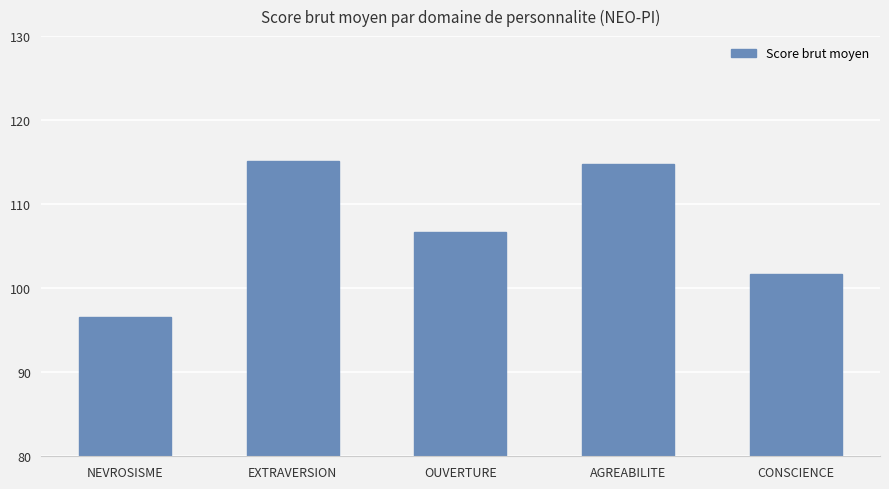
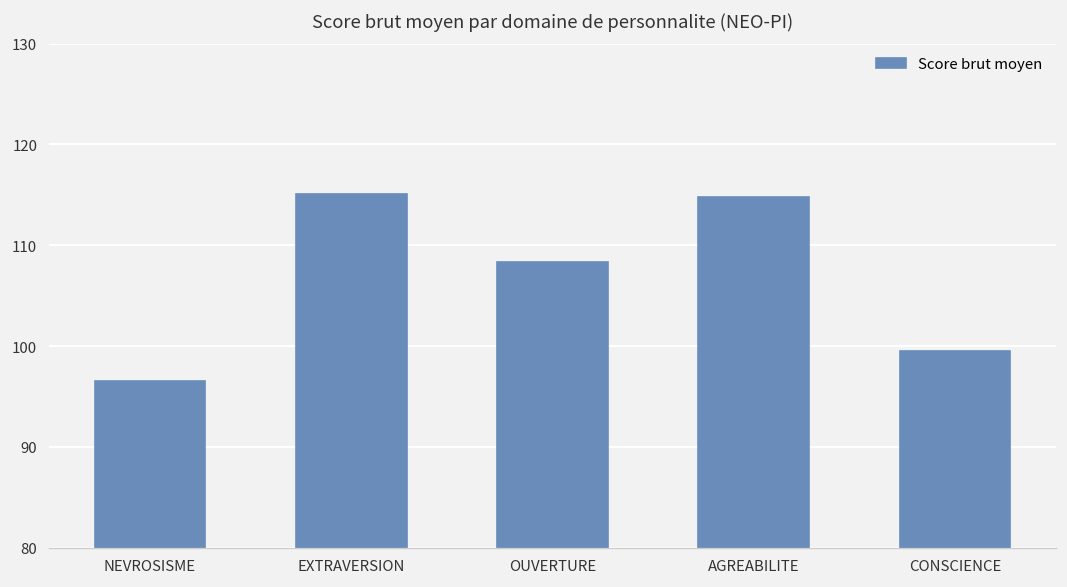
  {
    "NEVROSISME": 97,
    "EXTRAVERSION": 115,
-   "OUVERTURE": 107,
+   "OUVERTURE": 108,
    "AGREABILITE": 115,
-   "CONSCIENCE": 102
+   "CONSCIENCE": 100
  }
